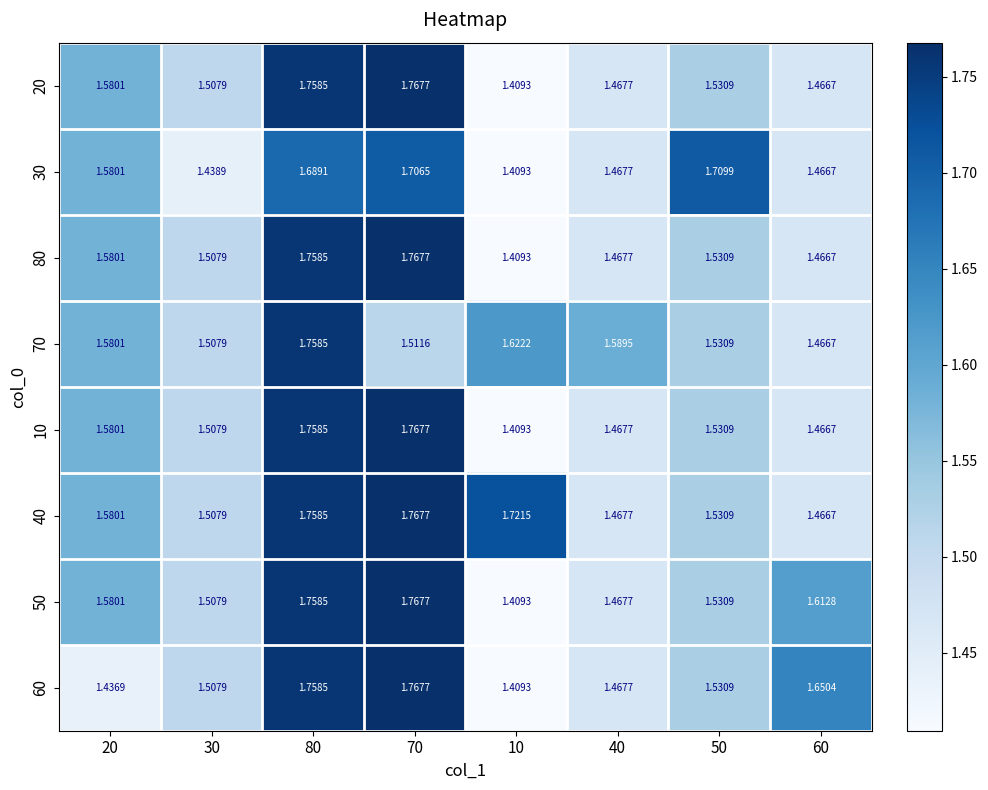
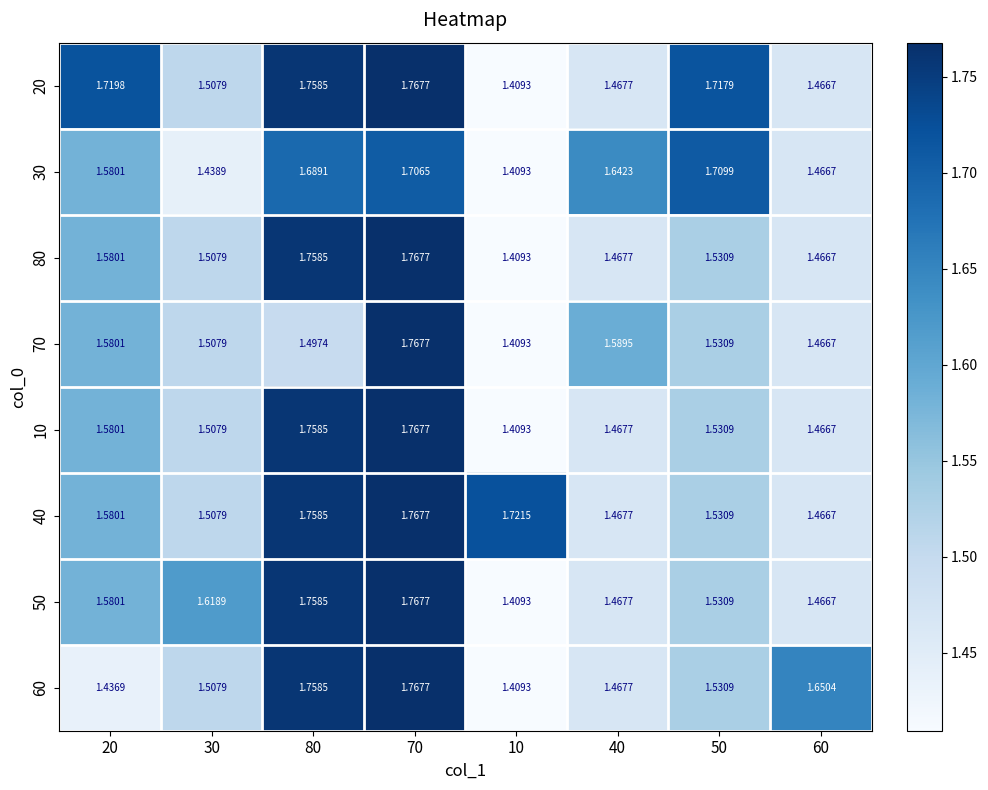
  {
    "20": {
-     "20": 1.5801,
+     "20": 1.7198,
      "30": 1.5079,
      "80": 1.7585,
      "70": 1.7677,
      "10": 1.4093,
      "40": 1.4677,
-     "50": 1.5309,
+     "50": 1.7179,
      "60": 1.4667
    },
    "30": {
      "20": 1.5801,
      "30": 1.4389,
      "80": 1.6891,
      "70": 1.7065,
      "10": 1.4093,
-     "40": 1.4677,
+     "40": 1.6423,
      "50": 1.7099,
      "60": 1.4667
    },
    "80": {
      "20": 1.5801,
      "30": 1.5079,
      "80": 1.7585,
      "70": 1.7677,
      "10": 1.4093,
      "40": 1.4677,
      "50": 1.5309,
      "60": 1.4667
    },
    "70": {
      "20": 1.5801,
      "30": 1.5079,
-     "80": 1.7585,
-     "70": 1.5116,
-     "10": 1.6222,
+     "80": 1.4974,
+     "70": 1.7677,
+     "10": 1.4093,
      "40": 1.5895,
      "50": 1.5309,
      "60": 1.4667
    },
    "10": {
      "20": 1.5801,
      "30": 1.5079,
      "80": 1.7585,
      "70": 1.7677,
      "10": 1.4093,
      "40": 1.4677,
      "50": 1.5309,
      "60": 1.4667
    },
    "40": {
      "20": 1.5801,
      "30": 1.5079,
      "80": 1.7585,
      "70": 1.7677,
      "10": 1.7215,
      "40": 1.4677,
      "50": 1.5309,
      "60": 1.4667
    },
    "50": {
      "20": 1.5801,
-     "30": 1.5079,
+     "30": 1.6189,
      "80": 1.7585,
      "70": 1.7677,
      "10": 1.4093,
      "40": 1.4677,
      "50": 1.5309,
-     "60": 1.6128
+     "60": 1.4667
    },
    "60": {
      "20": 1.4369,
      "30": 1.5079,
      "80": 1.7585,
      "70": 1.7677,
      "10": 1.4093,
      "40": 1.4677,
      "50": 1.5309,
      "60": 1.6504
    }
  }
